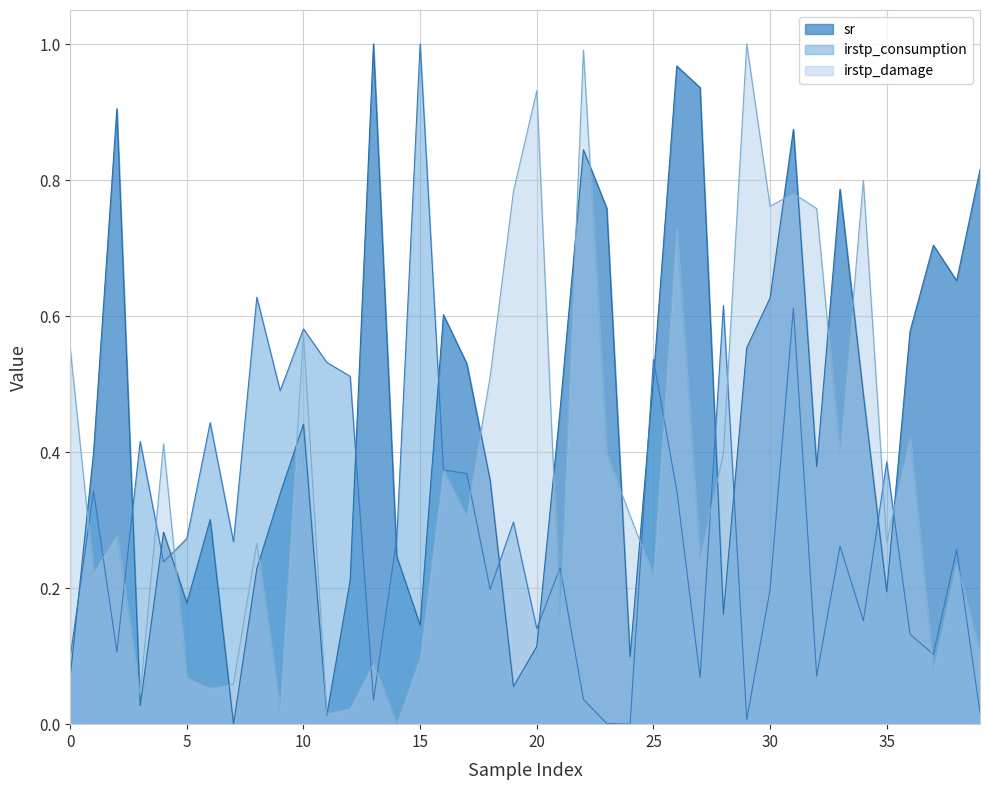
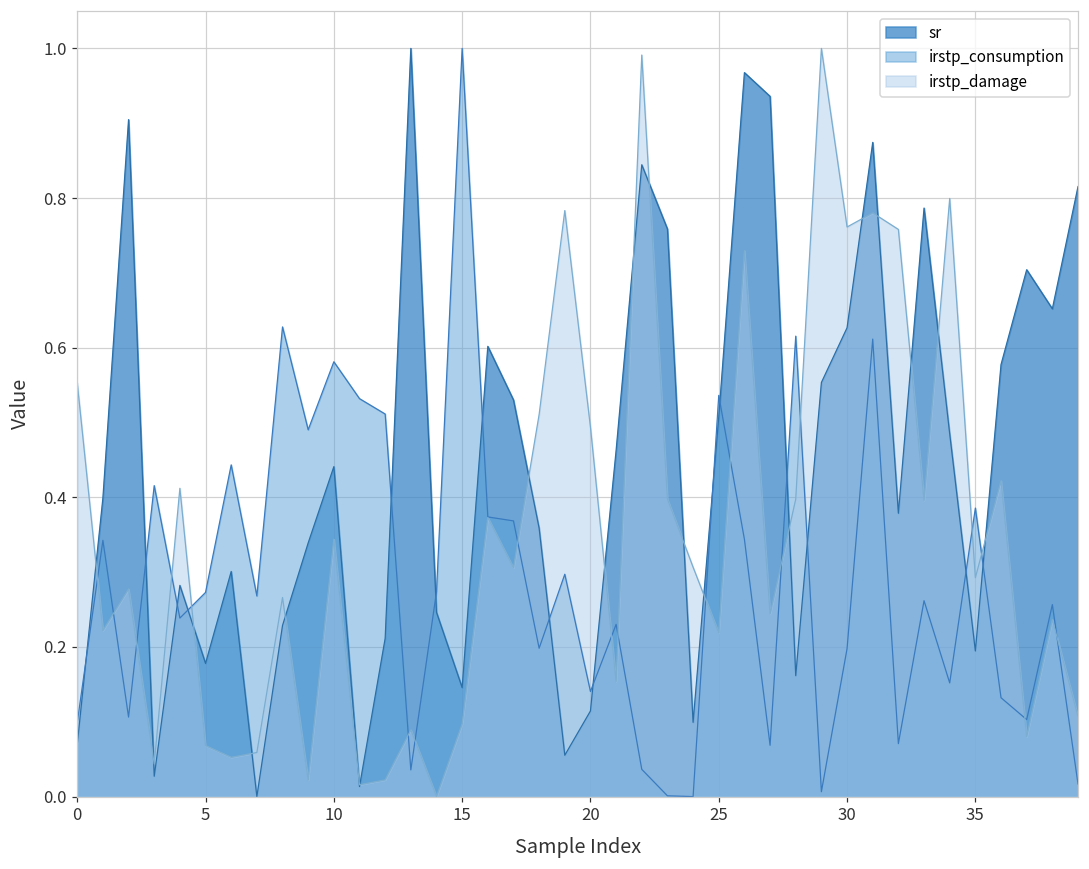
  {
    "irstp_damage": {
      "0": 0.55,
      "5": 0.07,
-     "10": 0.57,
+     "10": 0.34,
      "15": 0.10,
-     "20": 0.93,
+     "20": 0.49,
      "25": 0.22,
      "30": 0.76,
-     "35": 0.27
+     "35": 0.29
    }
  }
